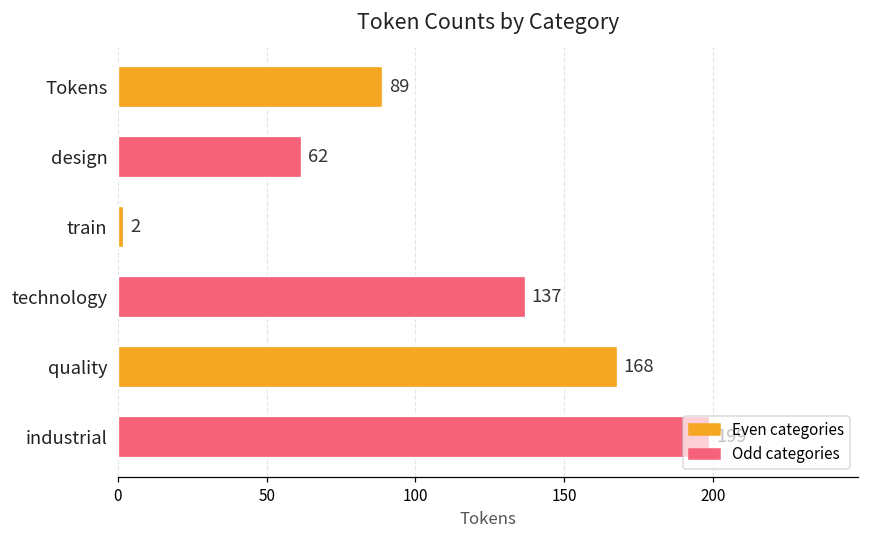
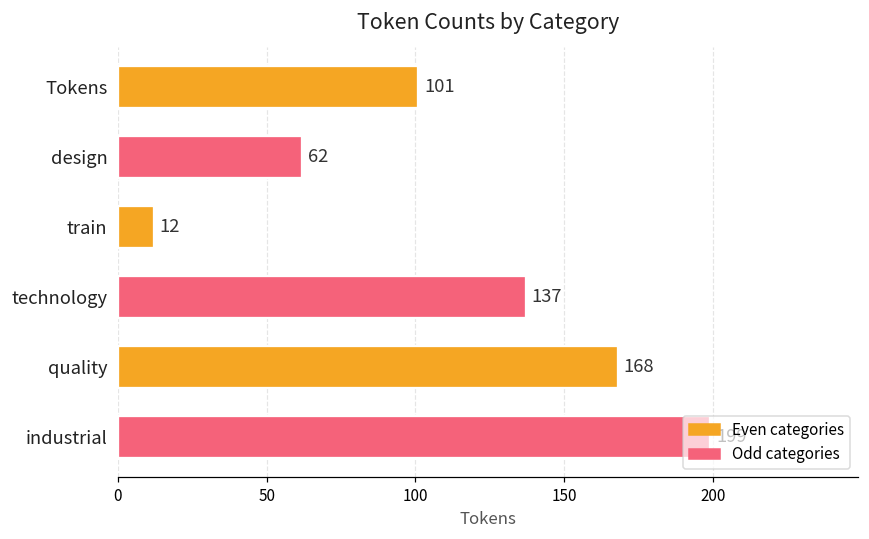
  {
-   "Tokens": 89,
+   "Tokens": 101,
    "design": 62,
-   "train": 2,
+   "train": 12,
    "technology": 137,
    "quality": 168
  }
